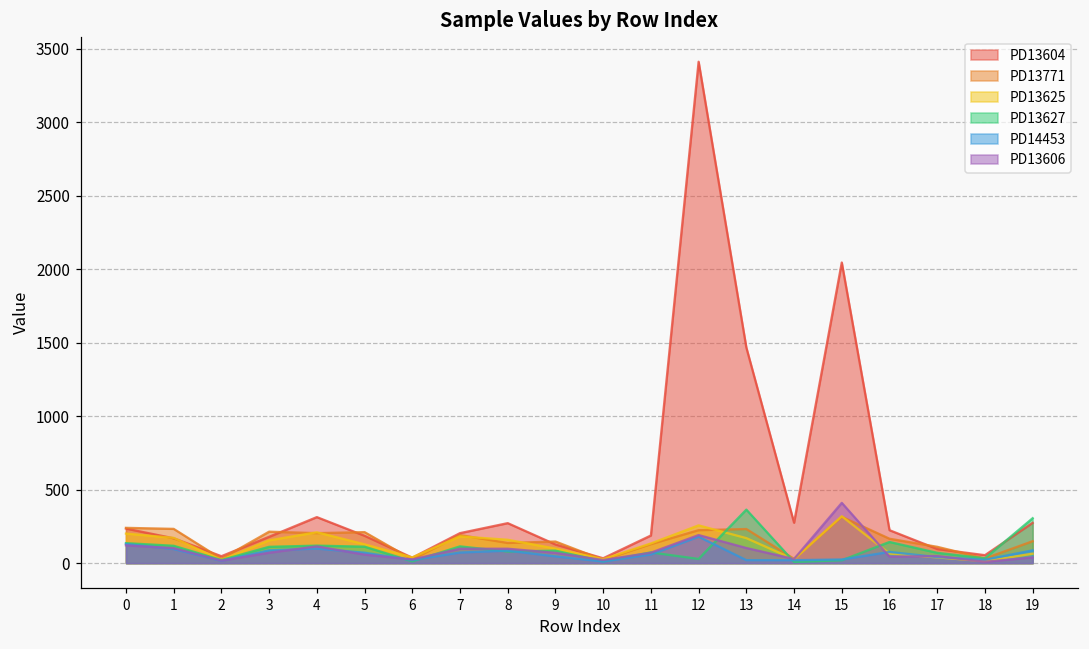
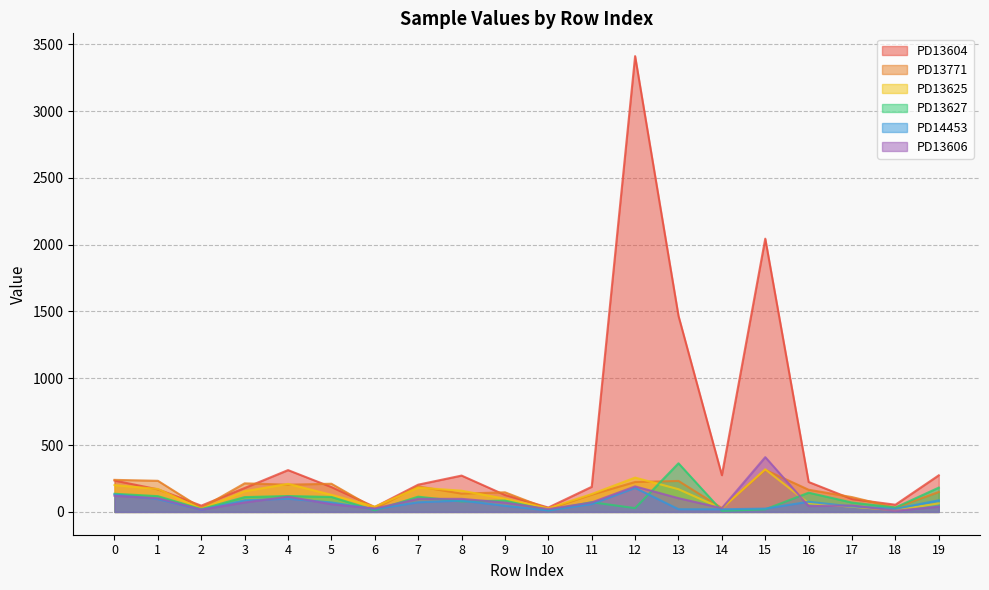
  {
    "PD13627": {
      "3": 110,
      "12": 30,
      "13": 360,
      "16": 140,
      "17": 70,
-     "19": 310
+     "19": 180
    },
    "PD14453": {
      "7": 70,
      "9": 50,
      "13": 20,
      "19": 90
    },
    "PD13606": {
      "13": 100,
      "15": 410,
      "16": 40,
      "19": 40
    }
  }
